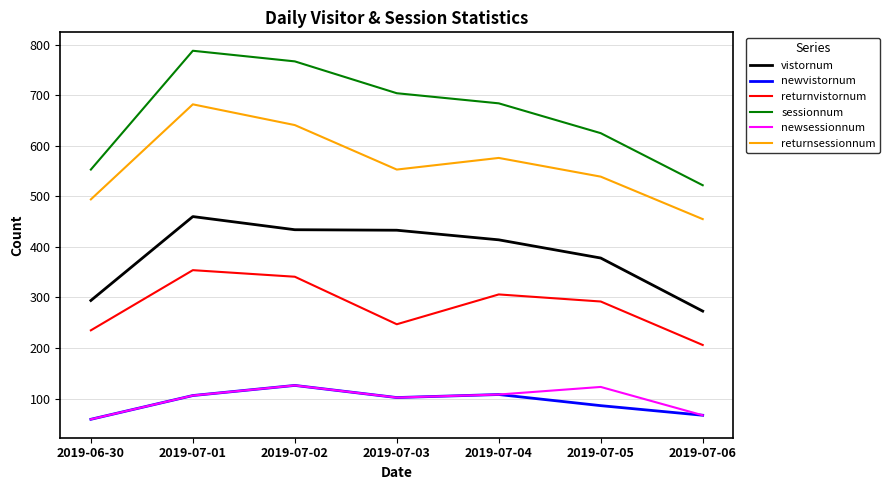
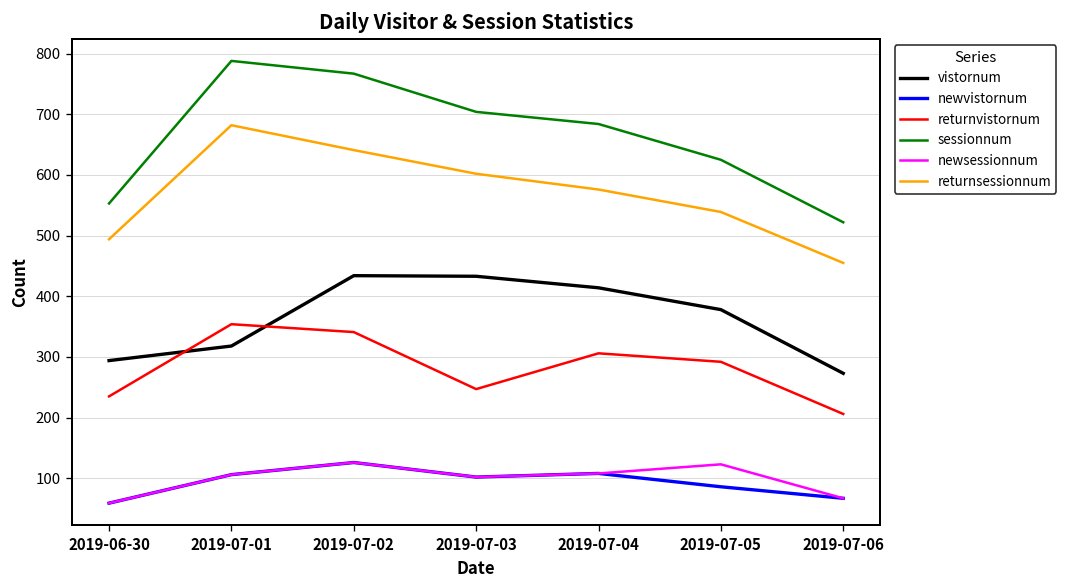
  {
    "vistornum": {
      "2019-06-30": 290,
-     "2019-07-01": 460,
+     "2019-07-01": 320,
      "2019-07-02": 430,
      "2019-07-03": 430,
      "2019-07-04": 410,
      "2019-07-05": 380,
      "2019-07-06": 270
    },
    "newvistornum": {
      "2019-07-05": 90
    },
    "returnvistornum": {
      "2019-06-30": 240,
      "2019-07-01": 350,
      "2019-07-02": 340,
      "2019-07-03": 250,
      "2019-07-04": 310,
      "2019-07-05": 290,
      "2019-07-06": 210
    },
    "sessionnum": {
      "2019-06-30": 550,
      "2019-07-01": 790,
      "2019-07-02": 770,
      "2019-07-03": 700,
      "2019-07-04": 680,
      "2019-07-05": 630,
      "2019-07-06": 520
    },
    "newsessionnum": {
      "2019-07-05": 120
    },
    "returnsessionnum": {
      "2019-06-30": 490,
      "2019-07-01": 680,
      "2019-07-02": 640,
-     "2019-07-03": 550,
+     "2019-07-03": 600,
      "2019-07-04": 580,
      "2019-07-05": 540,
      "2019-07-06": 460
    }
  }
